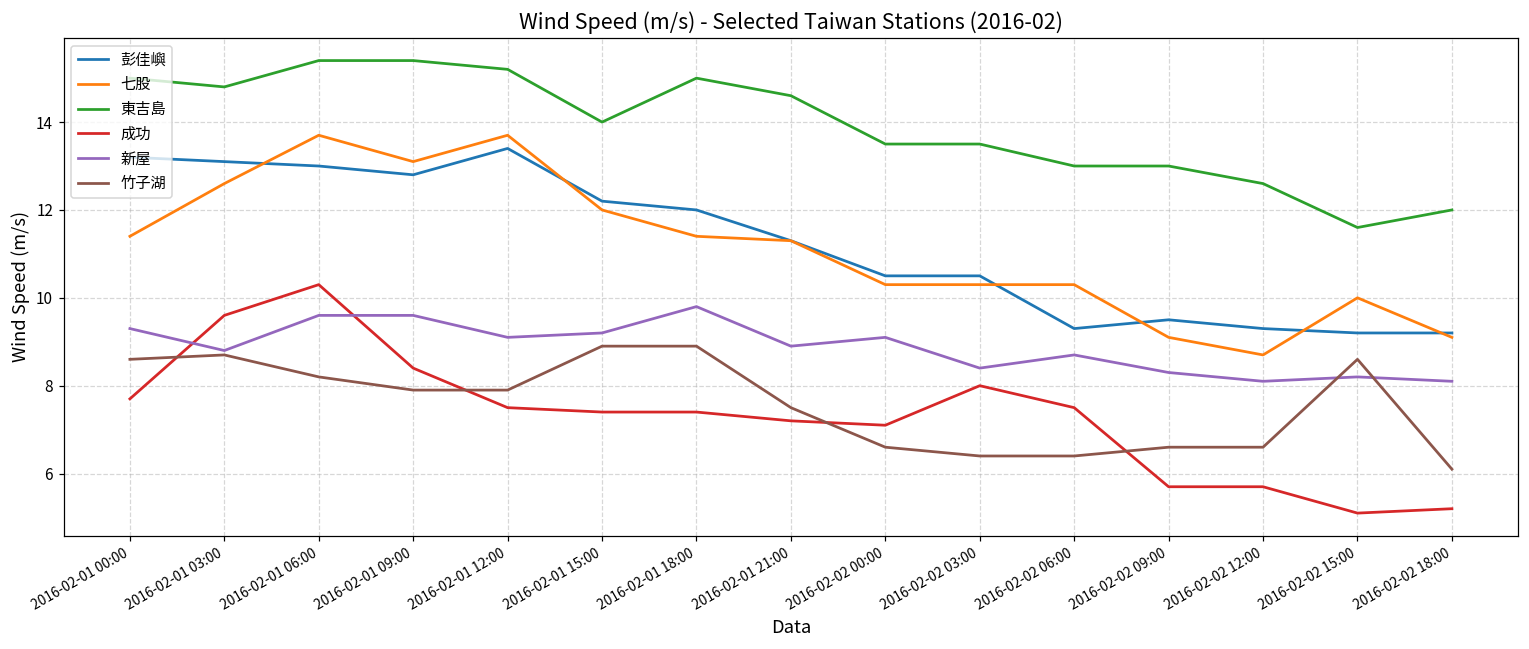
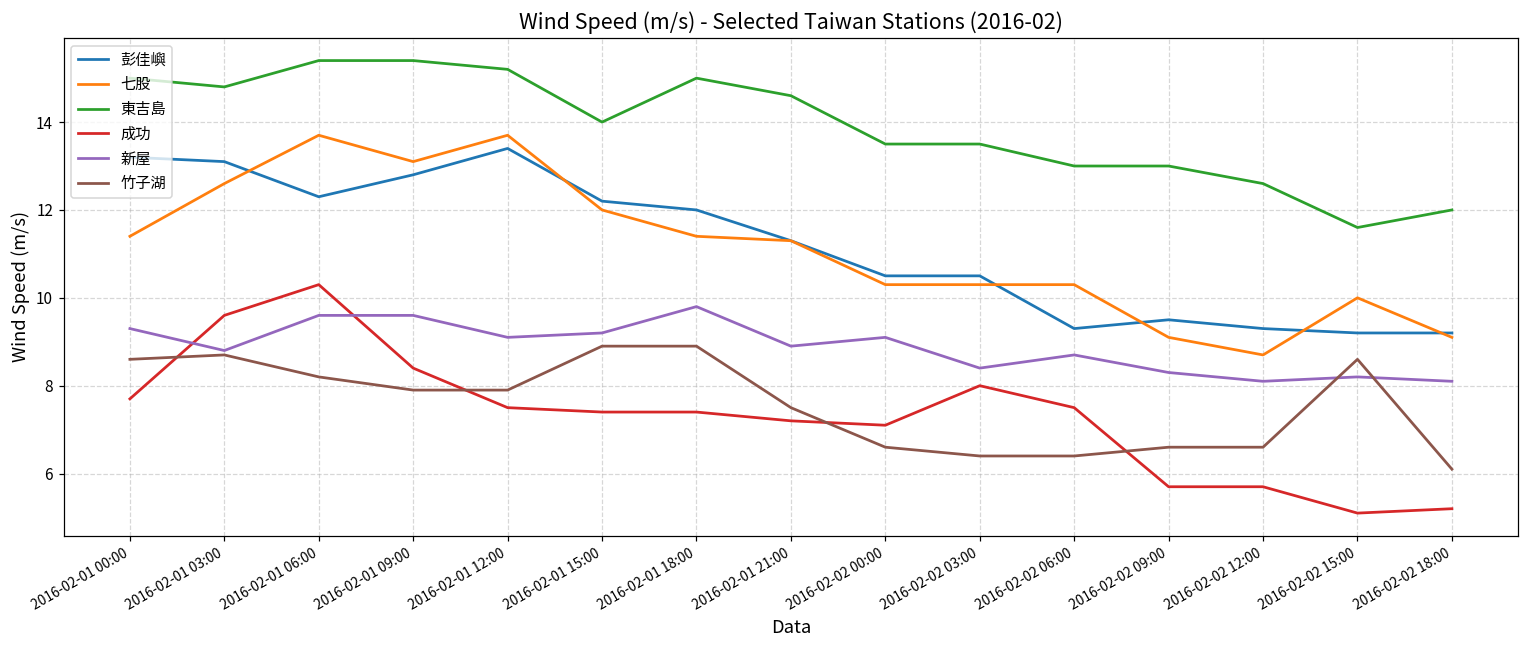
  {
    "彭佳嶼": {
      "2016-02-01 03:00": 13.1,
-     "2016-02-01 06:00": 13.0,
+     "2016-02-01 06:00": 12.3,
      "2016-02-01 09:00": 12.8,
      "2016-02-01 12:00": 13.4,
      "2016-02-01 15:00": 12.2,
      "2016-02-01 18:00": 12.0,
      "2016-02-02 00:00": 10.5,
      "2016-02-02 03:00": 10.5,
      "2016-02-02 06:00": 9.3,
      "2016-02-02 09:00": 9.5,
      "2016-02-02 12:00": 9.3,
      "2016-02-02 15:00": 9.2,
      "2016-02-02 18:00": 9.2
    },
    "七股": {
      "2016-02-01 00:00": 11.4,
      "2016-02-01 03:00": 12.6,
      "2016-02-01 06:00": 13.7,
      "2016-02-01 09:00": 13.1,
      "2016-02-01 12:00": 13.7,
      "2016-02-01 15:00": 12.0,
      "2016-02-01 18:00": 11.4,
      "2016-02-02 00:00": 10.3,
      "2016-02-02 03:00": 10.3,
      "2016-02-02 06:00": 10.3,
      "2016-02-02 09:00": 9.1,
      "2016-02-02 12:00": 8.7,
      "2016-02-02 15:00": 10.0,
      "2016-02-02 18:00": 9.1
    },
    "東吉島": {
      "2016-02-01 03:00": 14.8,
      "2016-02-01 06:00": 15.4,
      "2016-02-01 09:00": 15.4,
      "2016-02-01 12:00": 15.2,
      "2016-02-01 15:00": 14.0,
      "2016-02-01 18:00": 15.0,
      "2016-02-01 21:00": 14.6,
      "2016-02-02 00:00": 13.5,
      "2016-02-02 03:00": 13.5,
      "2016-02-02 06:00": 13.0,
      "2016-02-02 09:00": 13.0,
      "2016-02-02 12:00": 12.6,
      "2016-02-02 15:00": 11.6,
      "2016-02-02 18:00": 12.0
    },
    "成功": {
      "2016-02-01 00:00": 7.7,
      "2016-02-01 03:00": 9.6,
      "2016-02-01 06:00": 10.3,
      "2016-02-01 09:00": 8.4,
      "2016-02-01 12:00": 7.5,
      "2016-02-01 15:00": 7.4,
      "2016-02-01 18:00": 7.4,
      "2016-02-01 21:00": 7.2,
      "2016-02-02 00:00": 7.1,
      "2016-02-02 03:00": 8.0,
      "2016-02-02 06:00": 7.5,
      "2016-02-02 09:00": 5.7,
      "2016-02-02 12:00": 5.7,
      "2016-02-02 15:00": 5.1,
      "2016-02-02 18:00": 5.2
    },
    "新屋": {
      "2016-02-01 00:00": 9.3,
      "2016-02-01 03:00": 8.8,
      "2016-02-01 06:00": 9.6,
      "2016-02-01 09:00": 9.6,
      "2016-02-01 12:00": 9.1,
      "2016-02-01 15:00": 9.2,
      "2016-02-01 18:00": 9.8,
      "2016-02-01 21:00": 8.9,
      "2016-02-02 00:00": 9.1,
      "2016-02-02 03:00": 8.4,
      "2016-02-02 06:00": 8.7,
      "2016-02-02 09:00": 8.3,
      "2016-02-02 12:00": 8.1,
      "2016-02-02 15:00": 8.2,
      "2016-02-02 18:00": 8.1
    },
    "竹子湖": {
      "2016-02-01 00:00": 8.6,
      "2016-02-01 03:00": 8.7,
      "2016-02-01 06:00": 8.2,
      "2016-02-01 09:00": 7.9,
      "2016-02-01 12:00": 7.9,
      "2016-02-01 15:00": 8.9,
      "2016-02-01 18:00": 8.9,
      "2016-02-01 21:00": 7.5,
      "2016-02-02 00:00": 6.6,
      "2016-02-02 03:00": 6.4,
      "2016-02-02 06:00": 6.4,
      "2016-02-02 09:00": 6.6,
      "2016-02-02 12:00": 6.6,
      "2016-02-02 15:00": 8.6,
      "2016-02-02 18:00": 6.1
    }
  }
